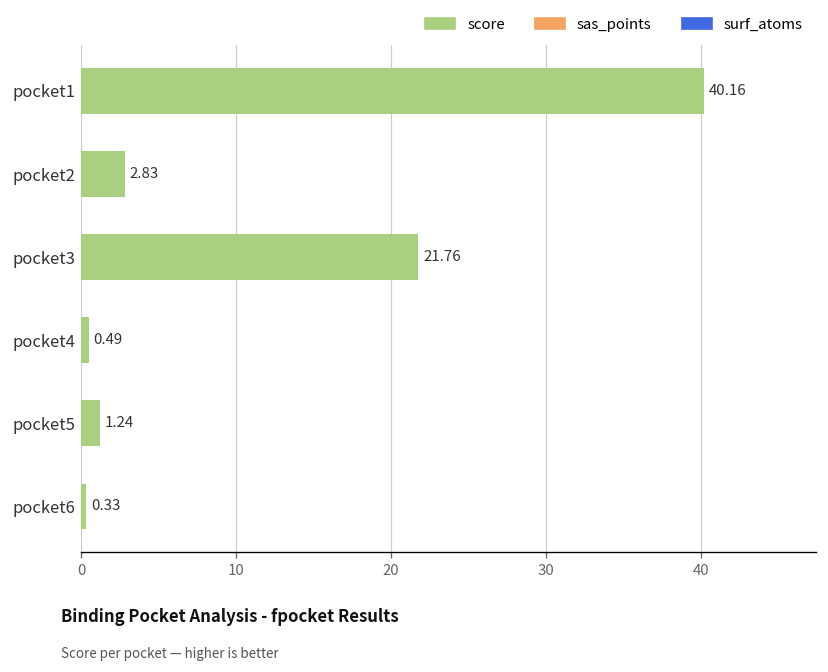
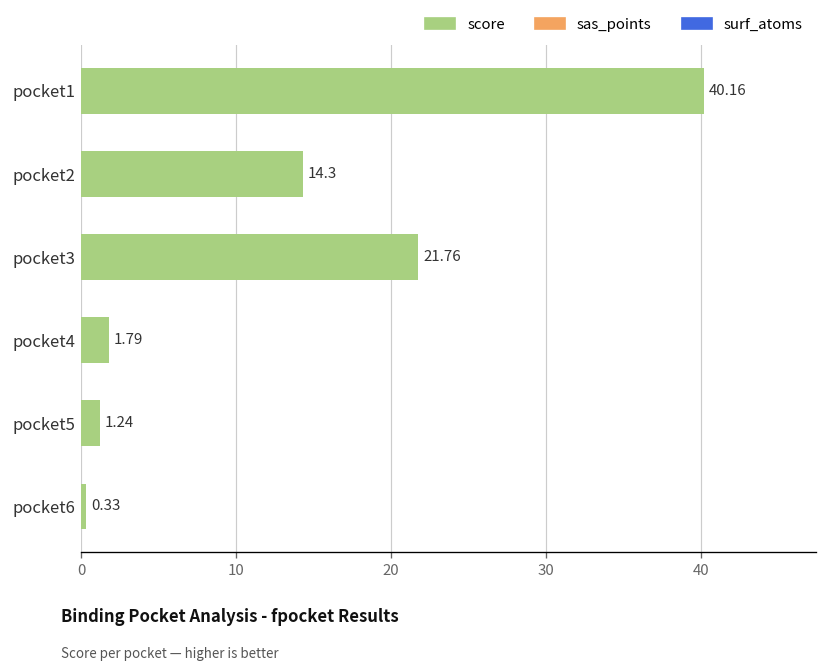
  {
    "pocket1": 40.16,
-   "pocket2": 2.83,
+   "pocket2": 14.3,
    "pocket3": 21.76,
-   "pocket4": 0.49,
+   "pocket4": 1.79,
    "pocket5": 1.24,
    "pocket6": 0.33
  }
